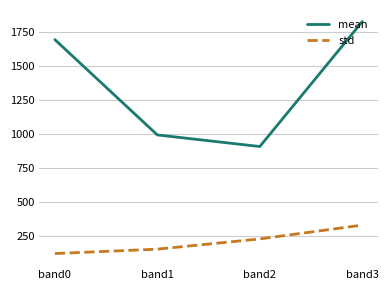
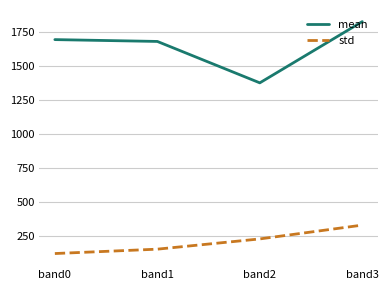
  {
    "mean": {
      "band0": 1690,
-     "band1": 990,
-     "band2": 910,
+     "band1": 1680,
+     "band2": 1370,
      "band3": 1820
    },
    "std": {
      "band0": 120,
      "band1": 150,
      "band2": 230,
      "band3": 330
    }
  }
